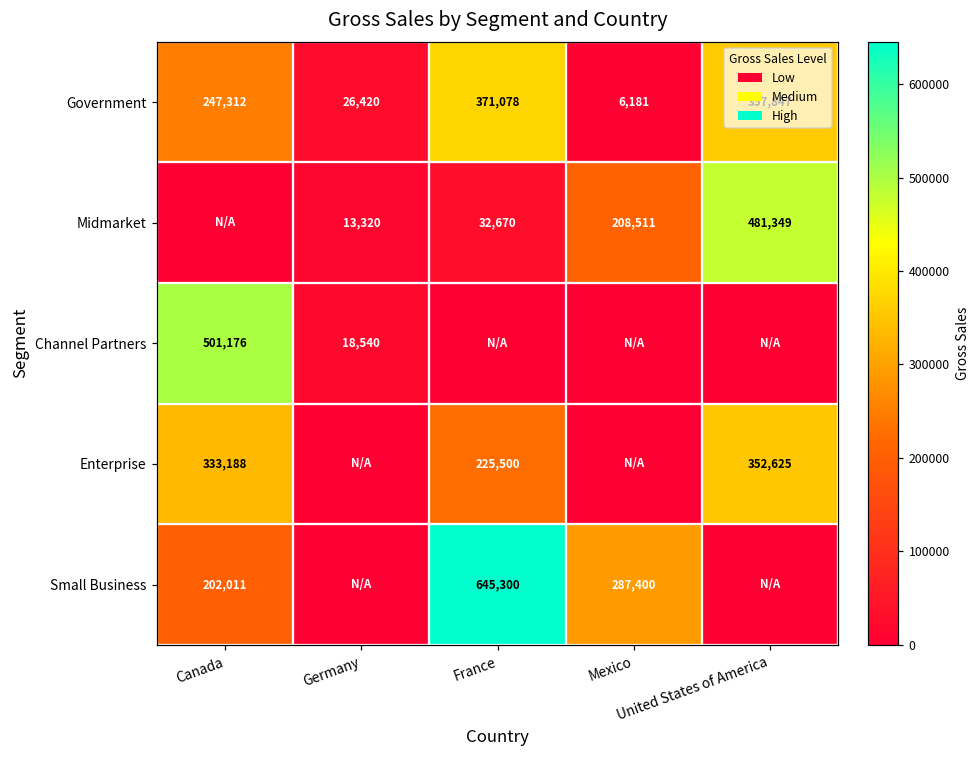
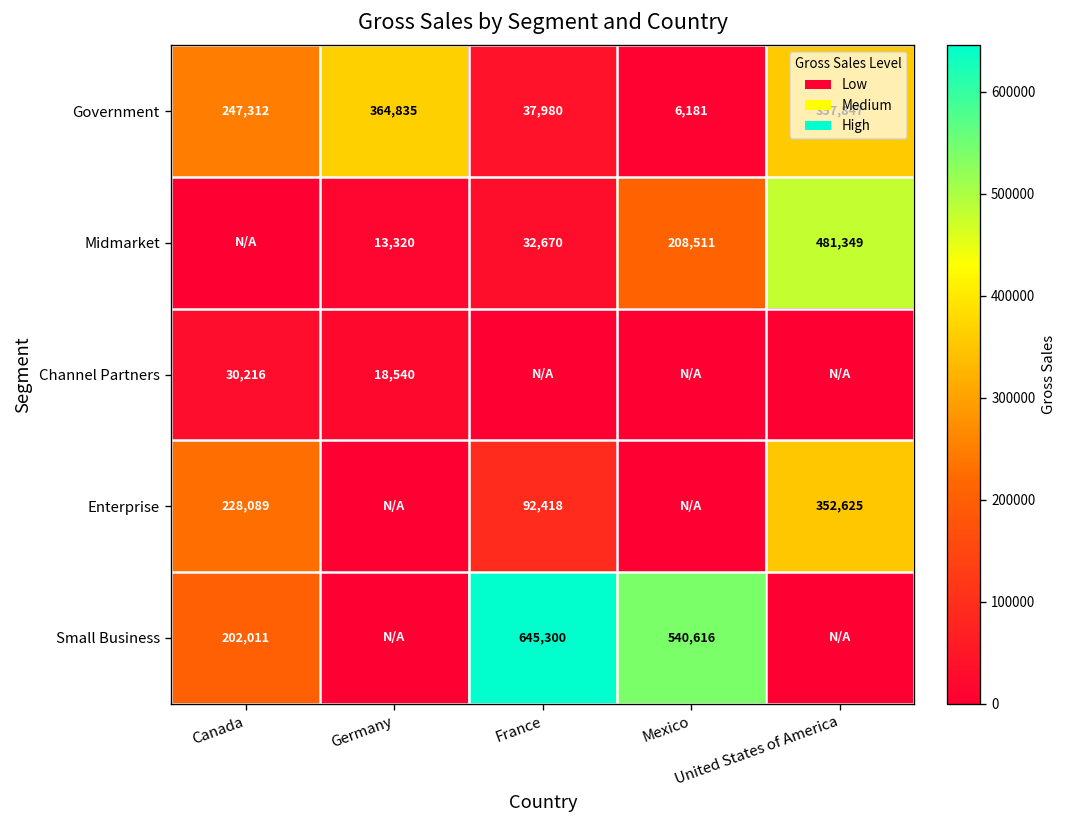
  {
    "Government": {
      "Canada": "247,312",
-     "Germany": "26,420",
-     "France": "371,078",
+     "Germany": "364,835",
+     "France": "37,980",
      "Mexico": "6,181"
    },
    "Midmarket": {
      "Germany": "13,320",
      "France": "32,670",
      "Mexico": "208,511",
      "United States of America": "481,349"
    },
    "Channel Partners": {
-     "Canada": "501,176",
+     "Canada": "30,216",
      "Germany": "18,540"
    },
    "Enterprise": {
-     "Canada": "333,188",
-     "France": "225,500",
+     "Canada": "228,089",
+     "France": "92,418",
      "United States of America": "352,625"
    },
    "Small Business": {
      "Canada": "202,011",
      "France": "645,300",
-     "Mexico": "287,400"
+     "Mexico": "540,616"
    }
  }
